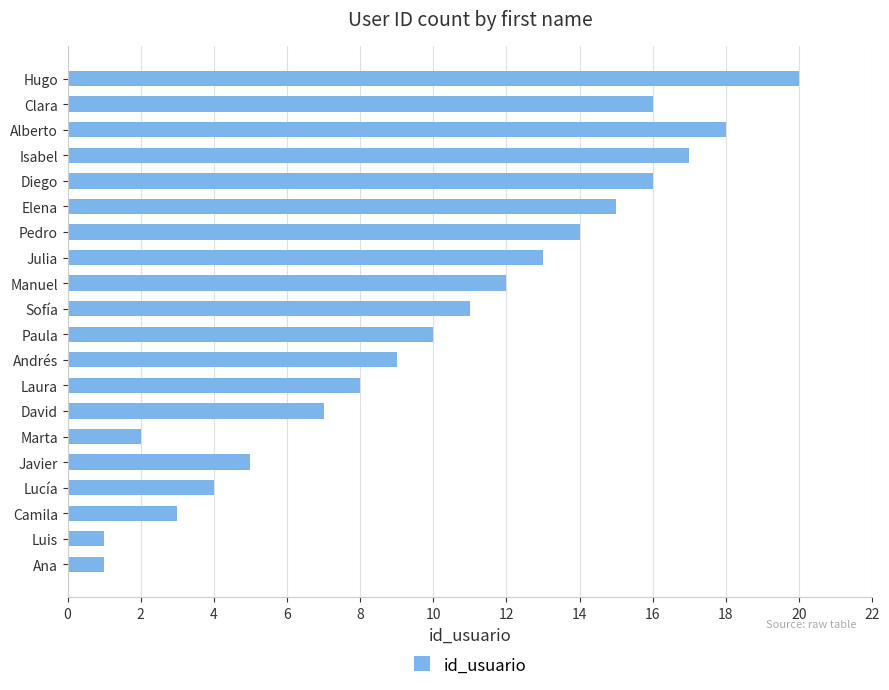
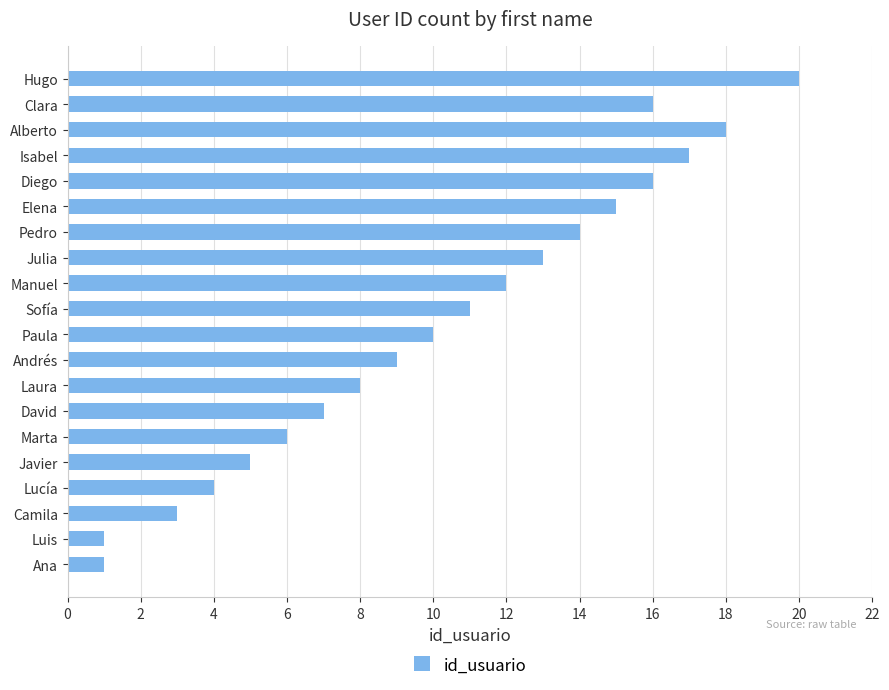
  {
    "Hugo": 20,
    "Clara": 16,
    "Alberto": 18,
    "Isabel": 17,
    "Diego": 16,
    "Elena": 15,
    "Pedro": 14,
    "Julia": 13,
    "Manuel": 12,
    "Sofía": 11,
    "Paula": 10,
    "Andrés": 9,
    "Laura": 8,
    "David": 7,
-   "Marta": 2,
+   "Marta": 6,
    "Javier": 5,
    "Lucía": 4,
    "Camila": 3,
    "Luis": 1,
    "Ana": 1
  }
